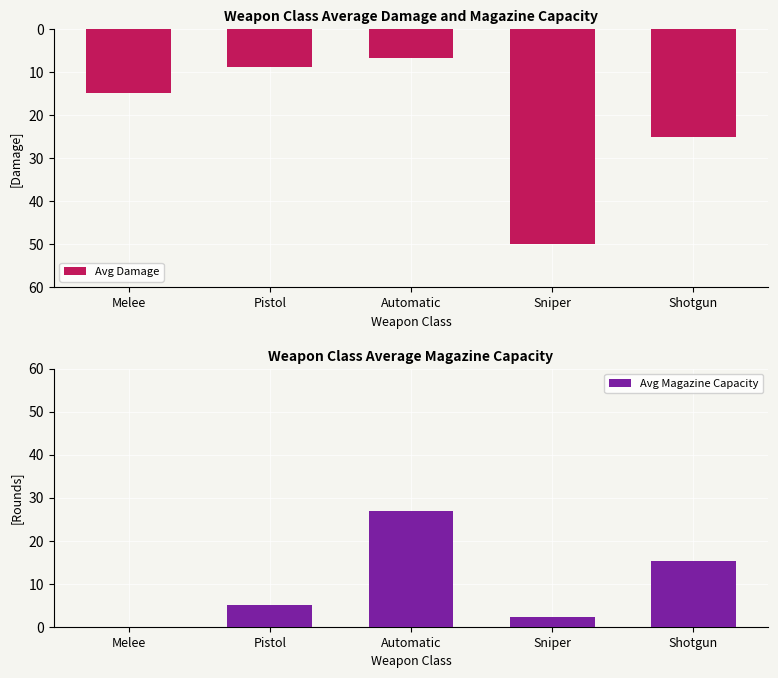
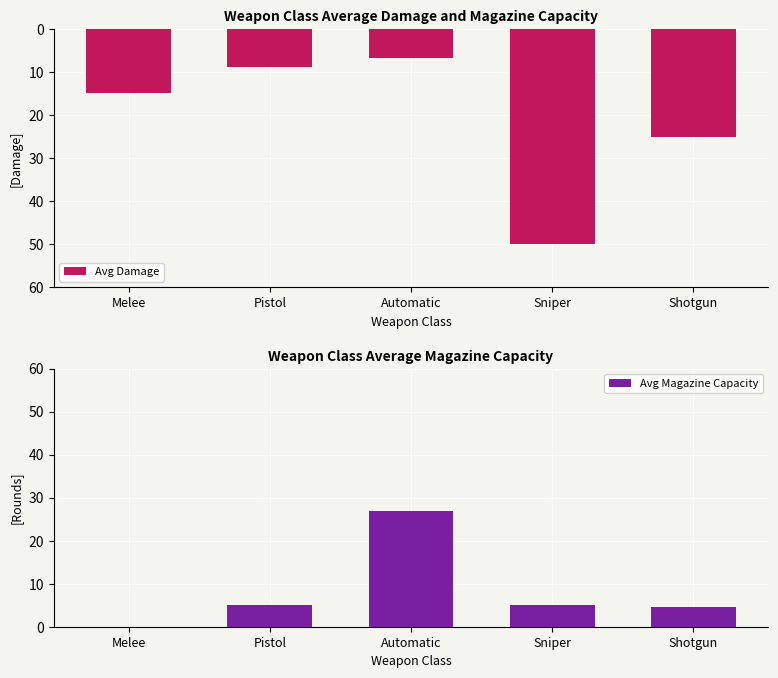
  {
    "Weapon Class Average Magazine Capacity": {
      "Melee": 0,
      "Pistol": 5,
      "Automatic": 27,
-     "Sniper": 2,
-     "Shotgun": 15
+     "Sniper": 5,
+     "Shotgun": 5
    }
  }
